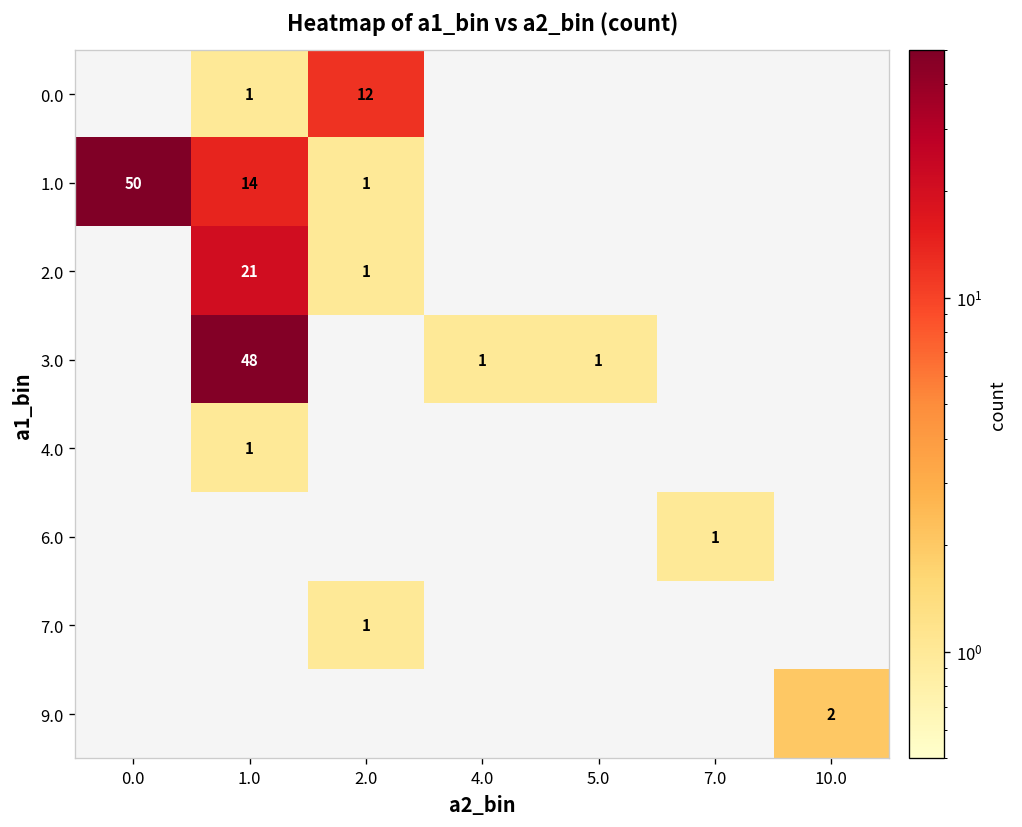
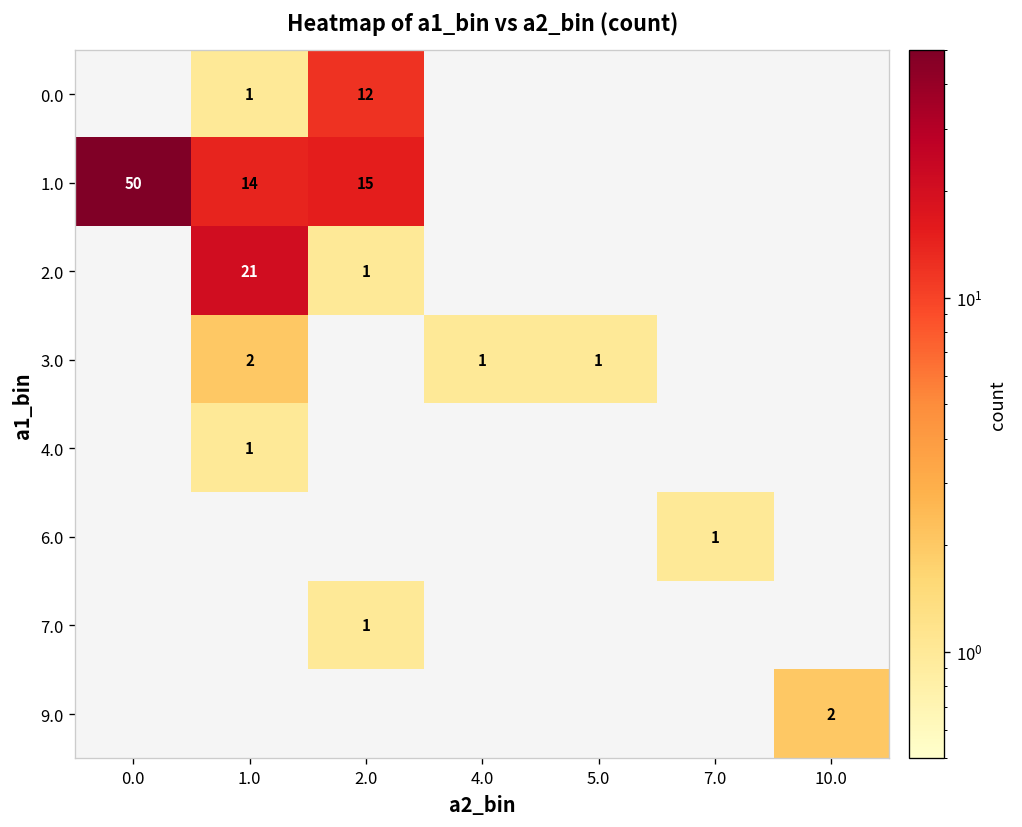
  {
    "0.0": {
      "1.0": 1,
      "2.0": 12
    },
    "1.0": {
      "0.0": 50,
      "1.0": 14,
-     "2.0": 1
+     "2.0": 15
    },
    "2.0": {
      "1.0": 21,
      "2.0": 1
    },
    "3.0": {
-     "1.0": 48,
+     "1.0": 2,
      "4.0": 1,
      "5.0": 1
    },
    "4.0": {
      "1.0": 1
    },
    "6.0": {
      "7.0": 1
    },
    "7.0": {
      "2.0": 1
    },
    "9.0": {
      "10.0": 2
    }
  }
